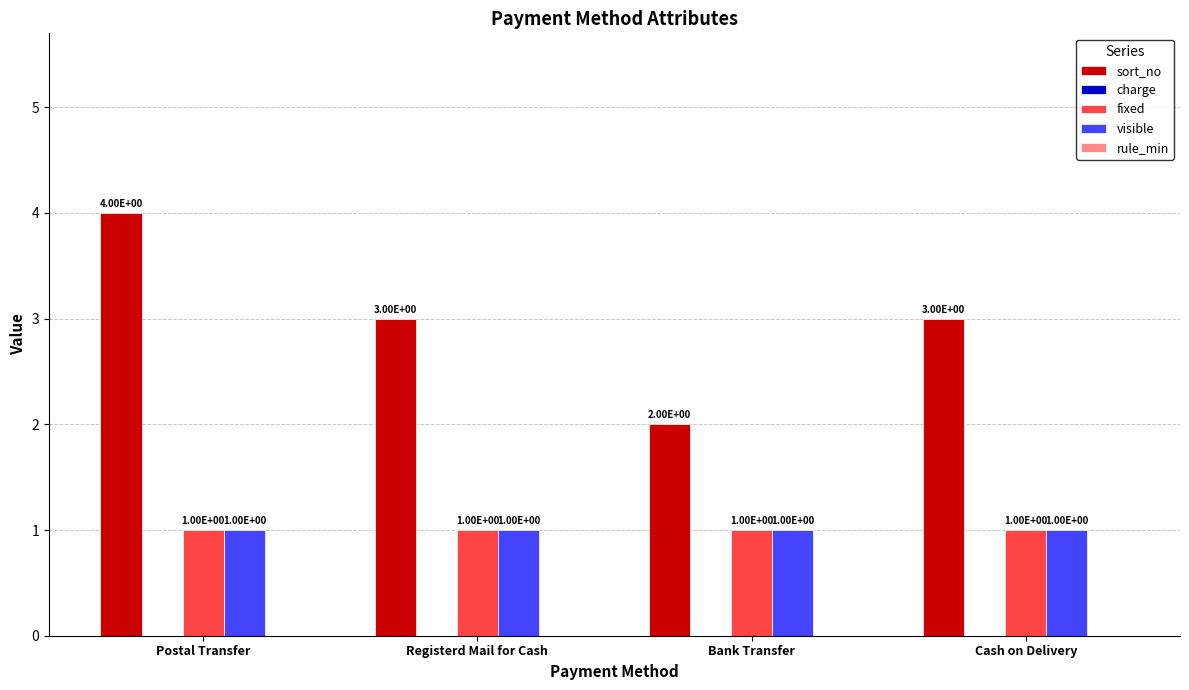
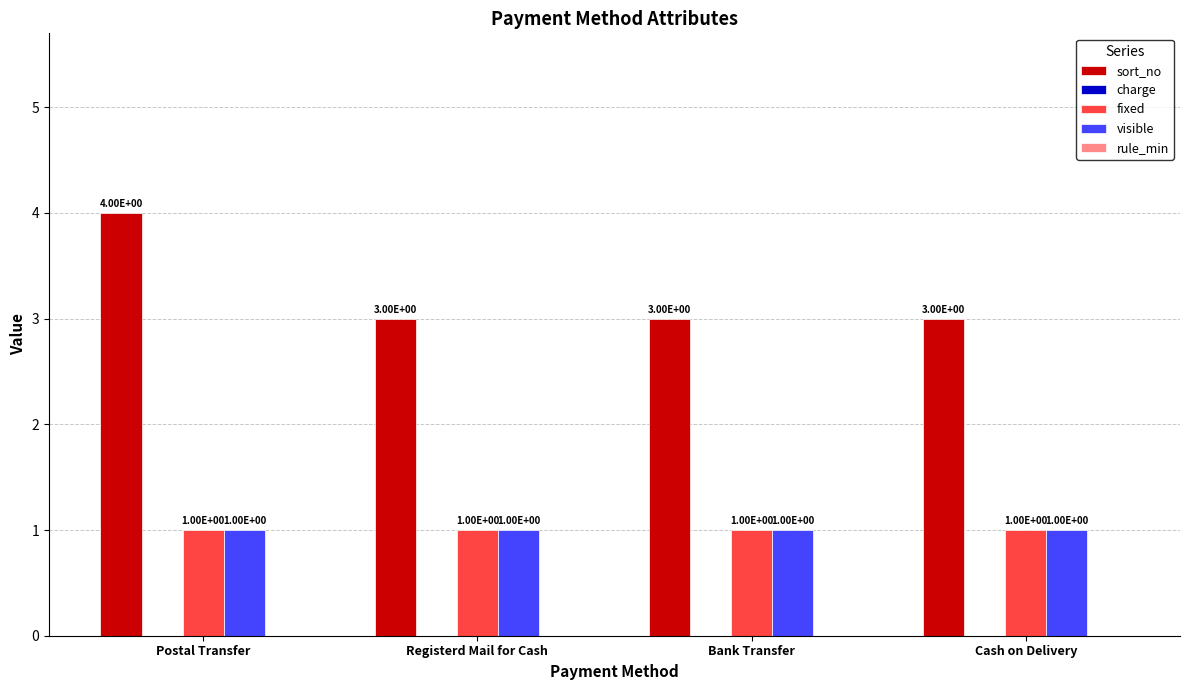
  {
    "sort_no": {
      "Postal Transfer": "4.00E+00",
      "Registerd Mail for Cash": "3.00E+00",
-     "Bank Transfer": "2.00E+00",
+     "Bank Transfer": "3.00E+00",
      "Cash on Delivery": "3.00E+00"
    },
    "charge": {
      "Postal Transfer": "0.00",
      "Registerd Mail for Cash": "0.00",
      "Bank Transfer": "0.00",
      "Cash on Delivery": "0.00"
    },
    "fixed": {
      "Postal Transfer": "1.00E+00",
      "Registerd Mail for Cash": "1.00E+00",
      "Bank Transfer": "1.00E+00",
      "Cash on Delivery": "1.00E+00"
    },
    "visible": {
      "Postal Transfer": "1.00E+00",
      "Registerd Mail for Cash": "1.00E+00",
      "Bank Transfer": "1.00E+00",
      "Cash on Delivery": "1.00E+00"
    },
    "rule_min": {
      "Postal Transfer": "0.00",
      "Registerd Mail for Cash": "0.00",
      "Bank Transfer": "0.00",
      "Cash on Delivery": "0.00"
    }
  }
